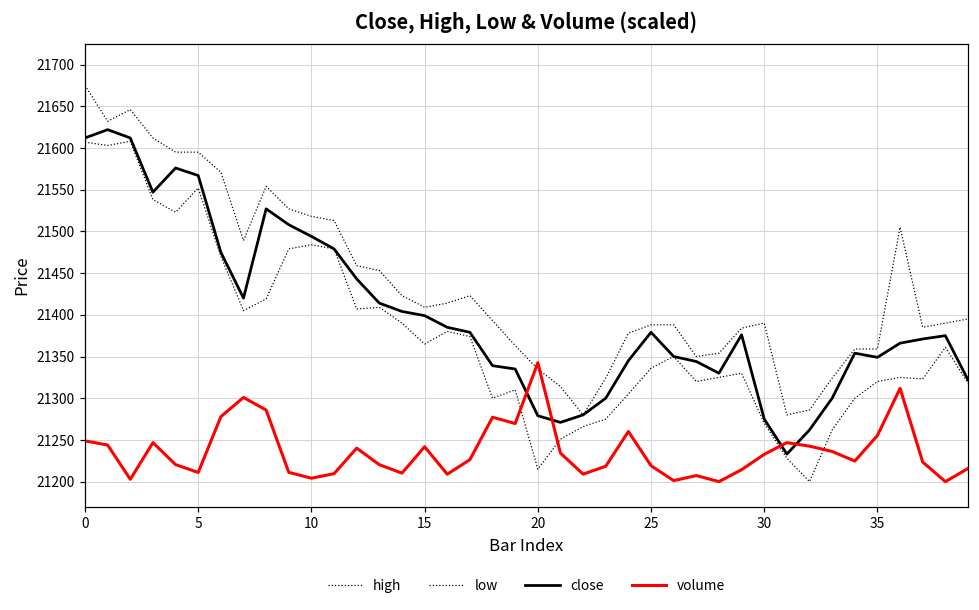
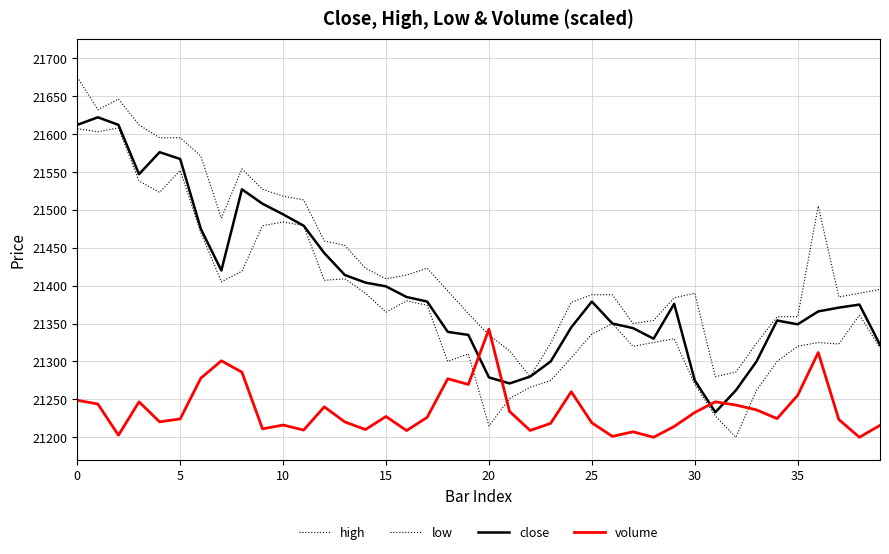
  {
    "volume": {
      "0": 21250,
-     "5": 21210,
-     "10": 21200,
-     "15": 21240,
+     "5": 21220,
+     "10": 21220,
+     "15": 21230,
      "20": 21340,
      "25": 21220,
      "30": 21230,
      "35": 21260
    }
  }
